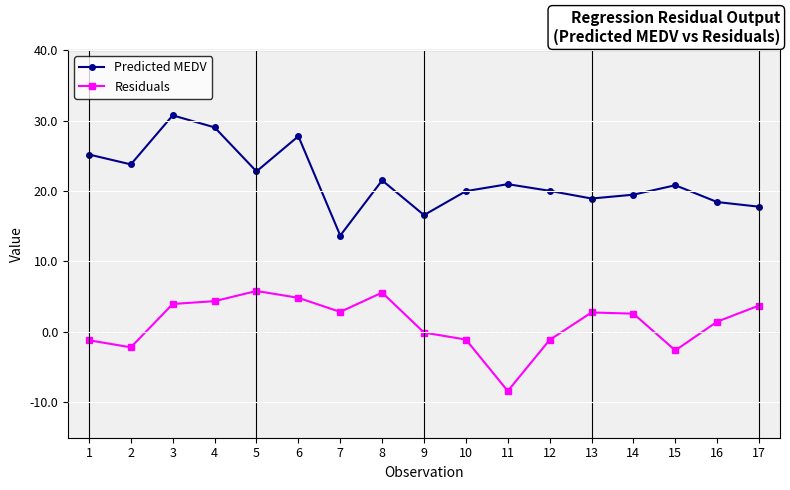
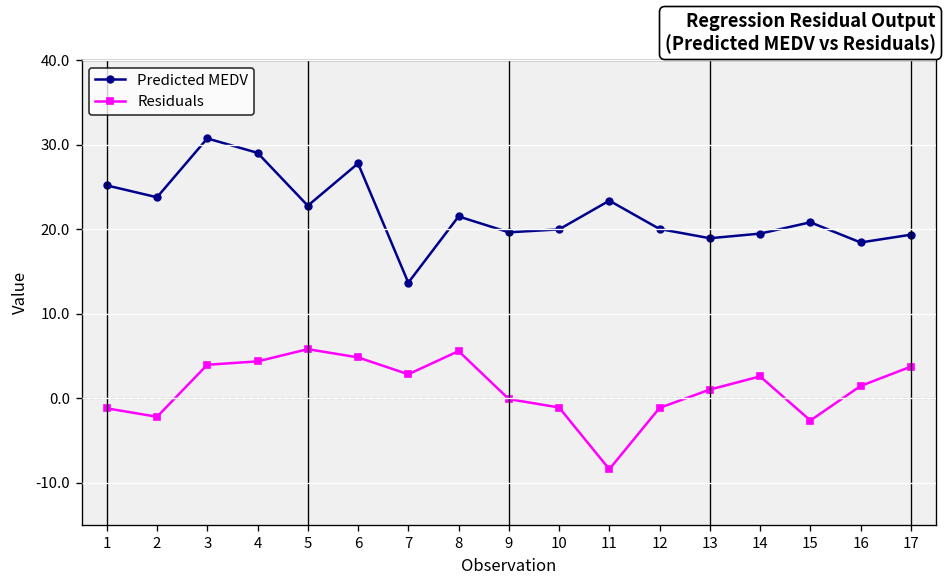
  {
    "Predicted MEDV": {
      "1": 25,
      "2": 24,
      "3": 31,
      "4": 29,
      "5": 23,
      "6": 28,
      "7": 14,
      "8": 22,
-     "9": 17,
+     "9": 20,
      "10": 20,
-     "11": 21,
+     "11": 23,
      "12": 20,
      "13": 19,
      "14": 19,
      "15": 21,
      "16": 18,
-     "17": 18
+     "17": 19
    },
    "Residuals": {
      "1": -1,
      "2": -2,
      "3": 4,
      "4": 4,
      "5": 6,
      "6": 5,
      "7": 3,
      "8": 6,
      "9": 0,
      "10": -1,
      "11": -8,
      "12": -1,
-     "13": 3,
+     "13": 1,
      "14": 3,
      "15": -3,
      "16": 1,
      "17": 4
    }
  }
